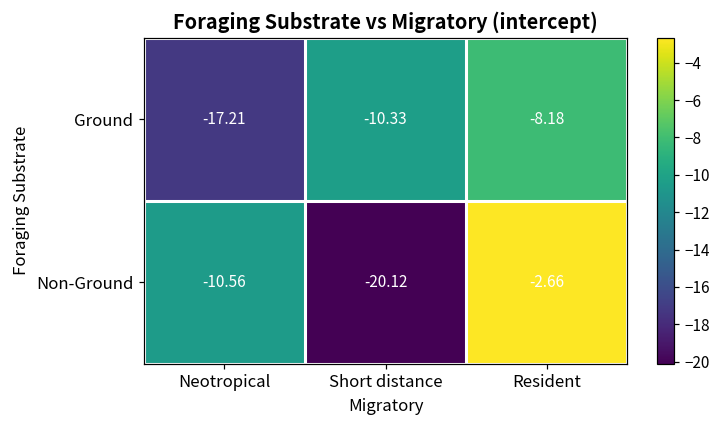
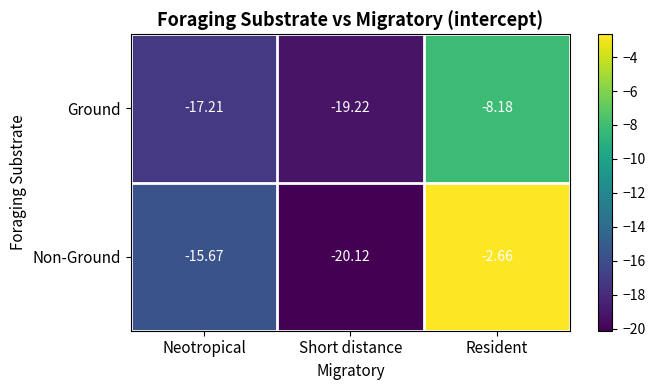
  {
    "Ground": {
      "Neotropical": -17.21,
-     "Short distance": -10.33,
+     "Short distance": -19.22,
      "Resident": -8.18
    },
    "Non-Ground": {
-     "Neotropical": -10.56,
+     "Neotropical": -15.67,
      "Short distance": -20.12,
      "Resident": -2.66
    }
  }
